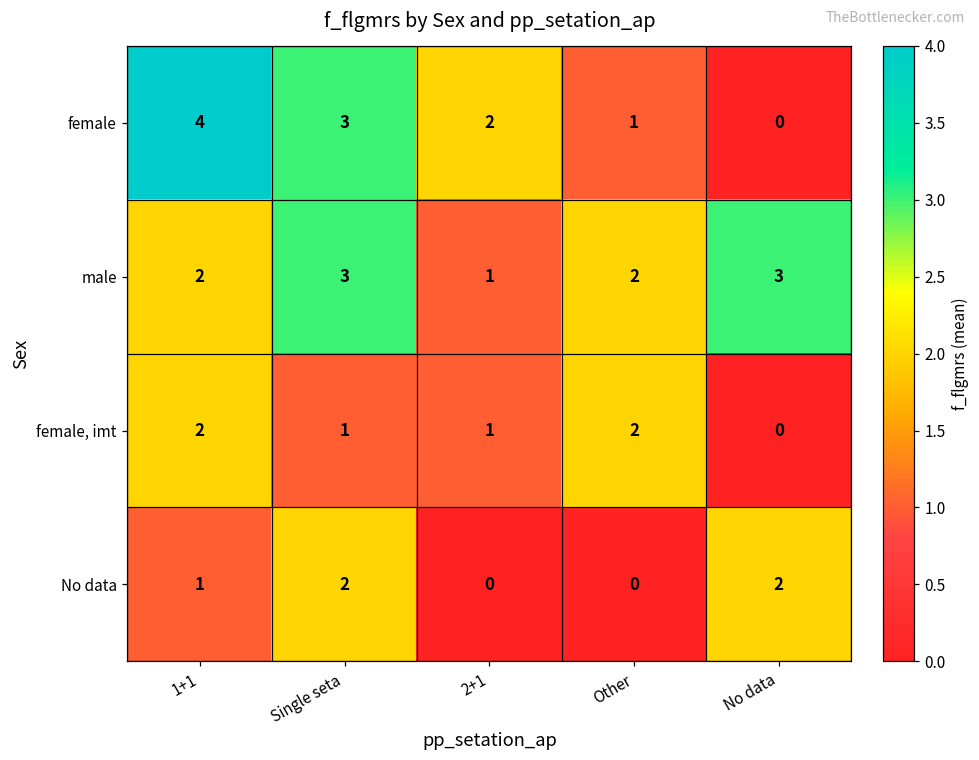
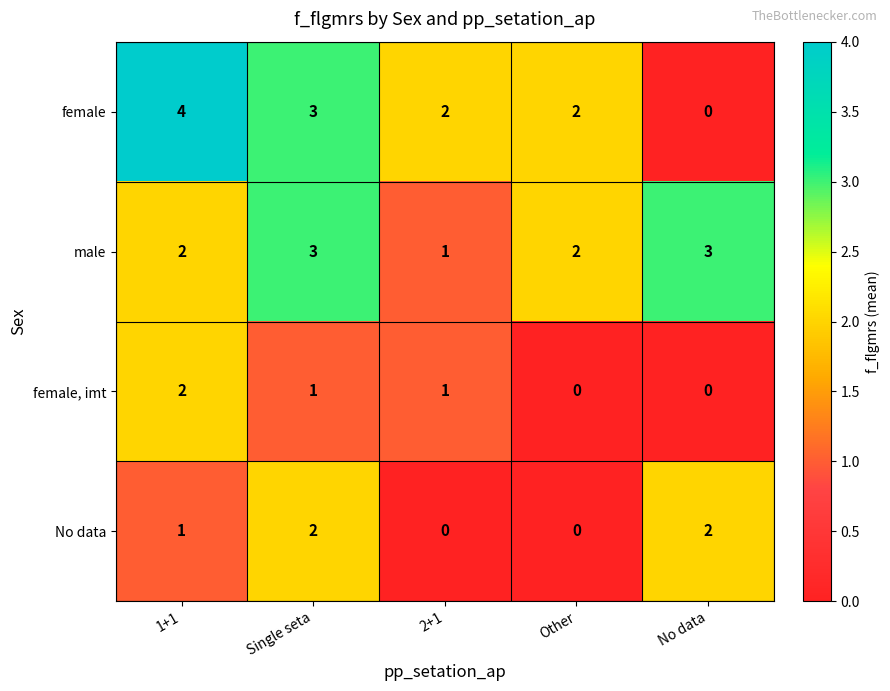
  {
    "female": {
      "1+1": 4,
      "Single seta": 3,
      "2+1": 2,
-     "Other": 1,
+     "Other": 2,
      "No data": 0
    },
    "male": {
      "1+1": 2,
      "Single seta": 3,
      "2+1": 1,
      "Other": 2,
      "No data": 3
    },
    "female, imt": {
      "1+1": 2,
      "Single seta": 1,
      "2+1": 1,
-     "Other": 2,
+     "Other": 0,
      "No data": 0
    },
    "No data": {
      "1+1": 1,
      "Single seta": 2,
      "2+1": 0,
      "Other": 0,
      "No data": 2
    }
  }
